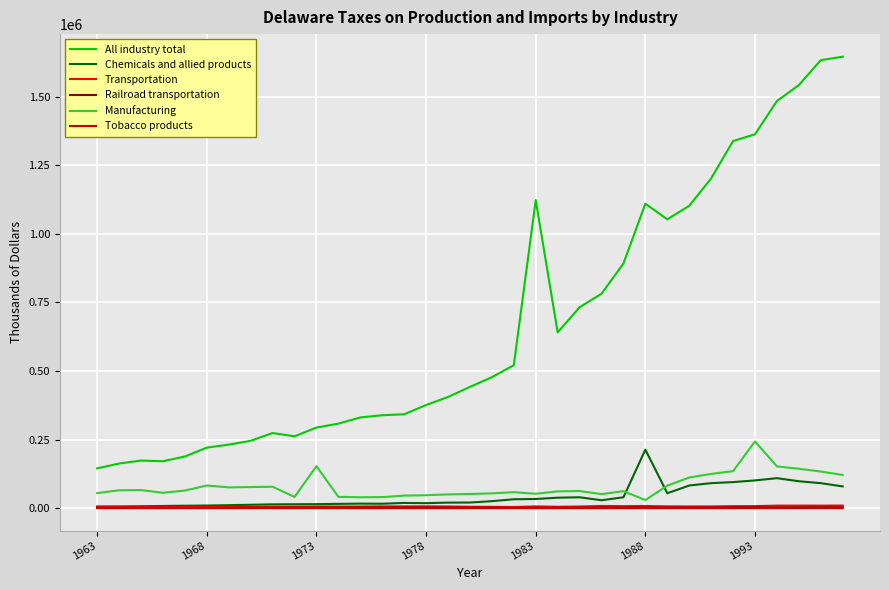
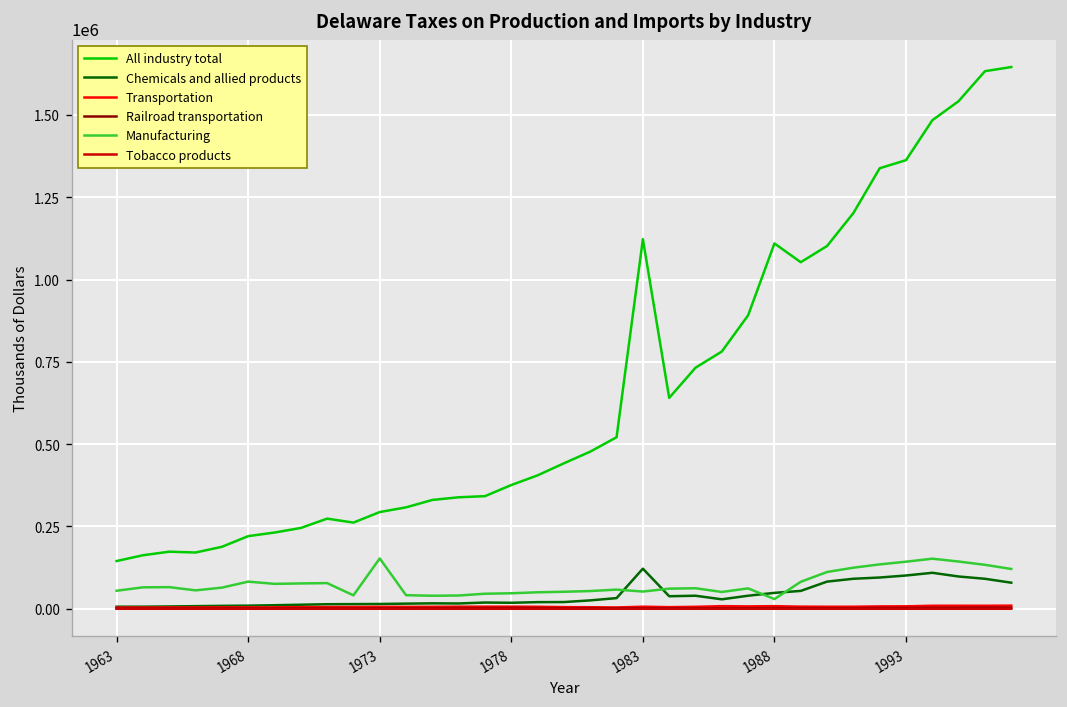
  {
    "All industry total": {
      "1963": 140000,
      "1968": 220000,
      "1973": 290000,
      "1978": 380000,
      "1983": 1120000,
      "1988": 1110000,
      "1993": 1360000
    },
    "Chemicals and allied products": {
      "1978": 20000,
-     "1983": 30000,
-     "1988": 210000,
+     "1983": 120000,
+     "1988": 50000,
      "1993": 100000
    },
    "Manufacturing": {
      "1963": 50000,
      "1968": 80000,
      "1973": 150000,
      "1978": 50000,
      "1983": 50000,
      "1988": 30000,
-     "1993": 240000
+     "1993": 140000
    }
  }
